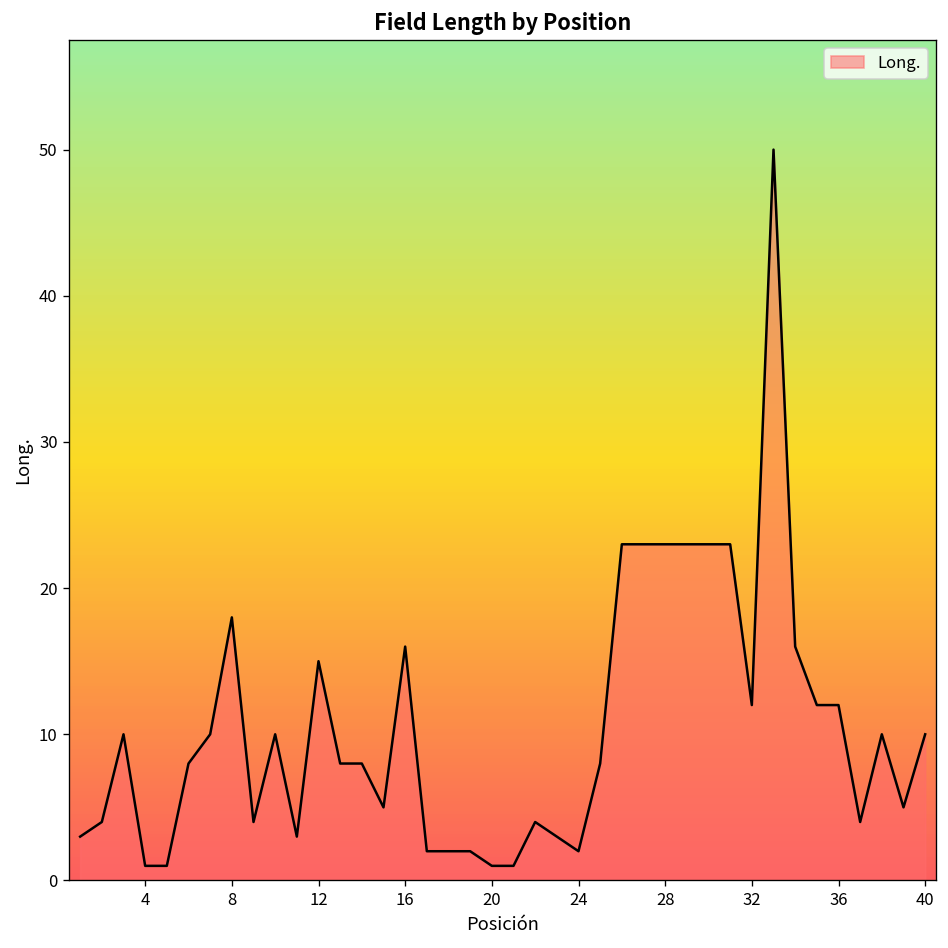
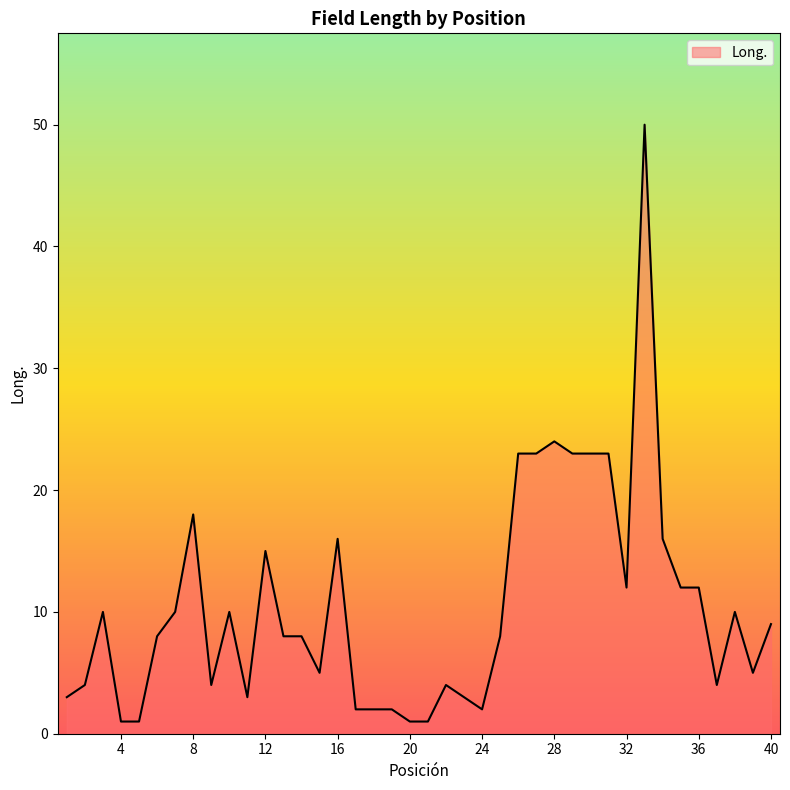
  {
    "4": 1,
    "8": 18,
    "12": 15,
    "16": 16,
    "20": 1,
    "24": 2,
-   "28": 23,
+   "28": 24,
    "32": 12,
    "36": 12,
-   "40": 10
+   "40": 9
  }
